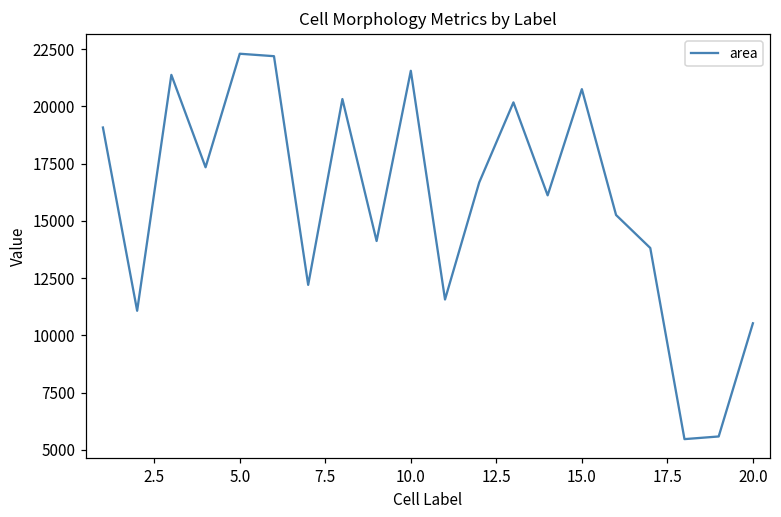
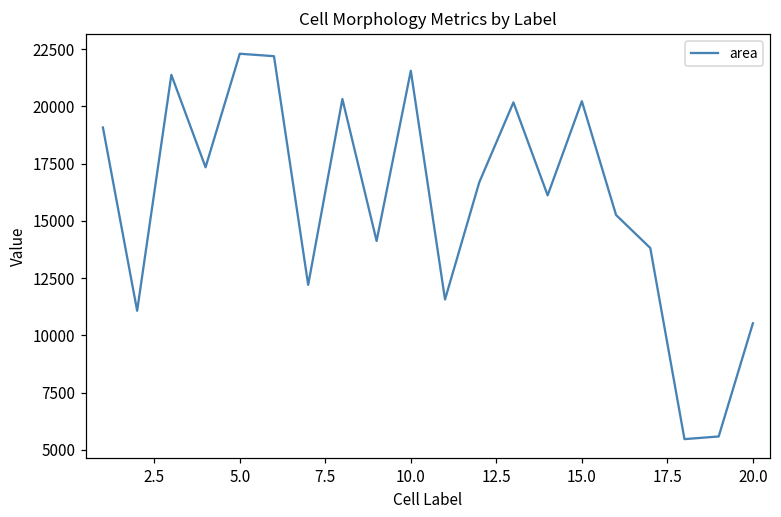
  {
    "5.0": 22300,
    "10.0": 21600,
-   "15.0": 20800,
+   "15.0": 20200,
    "20.0": 10500
  }
